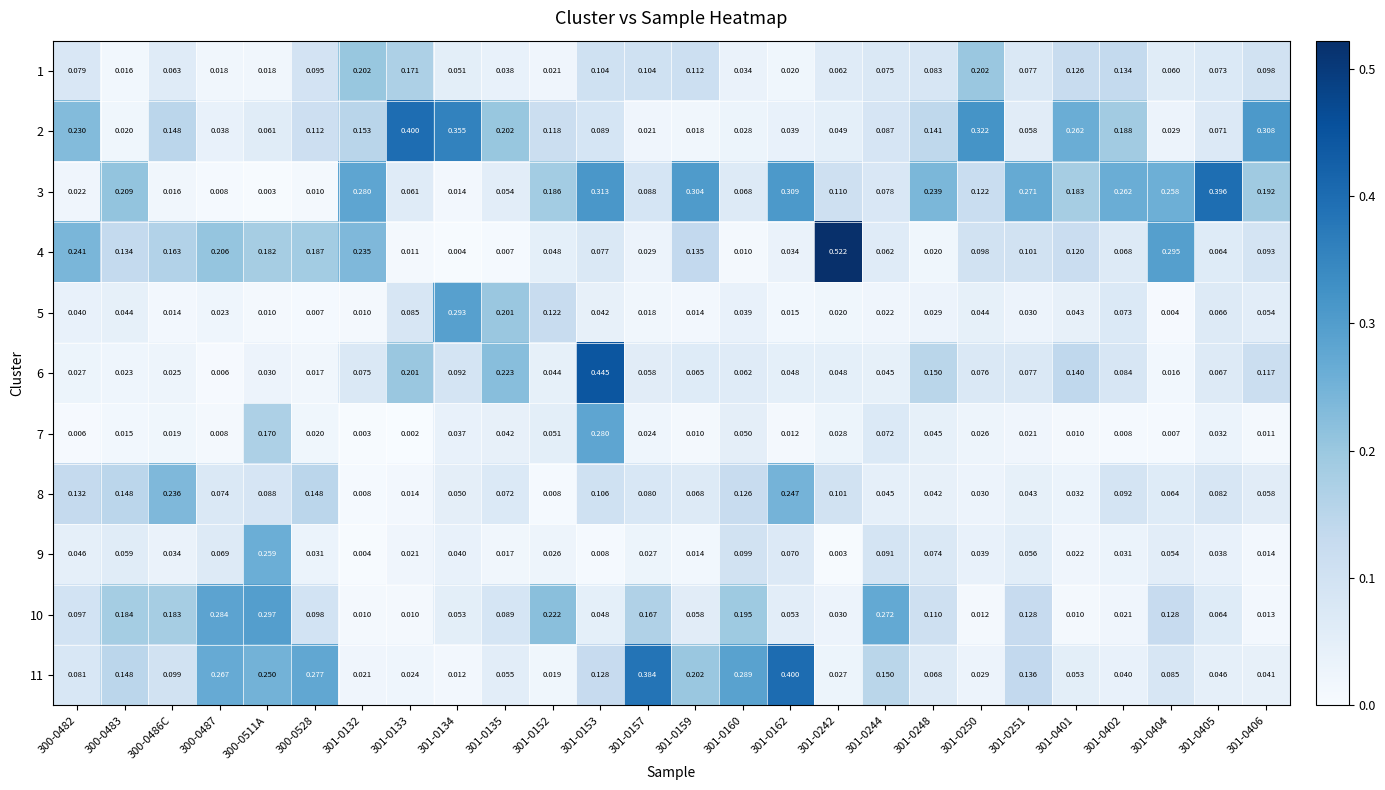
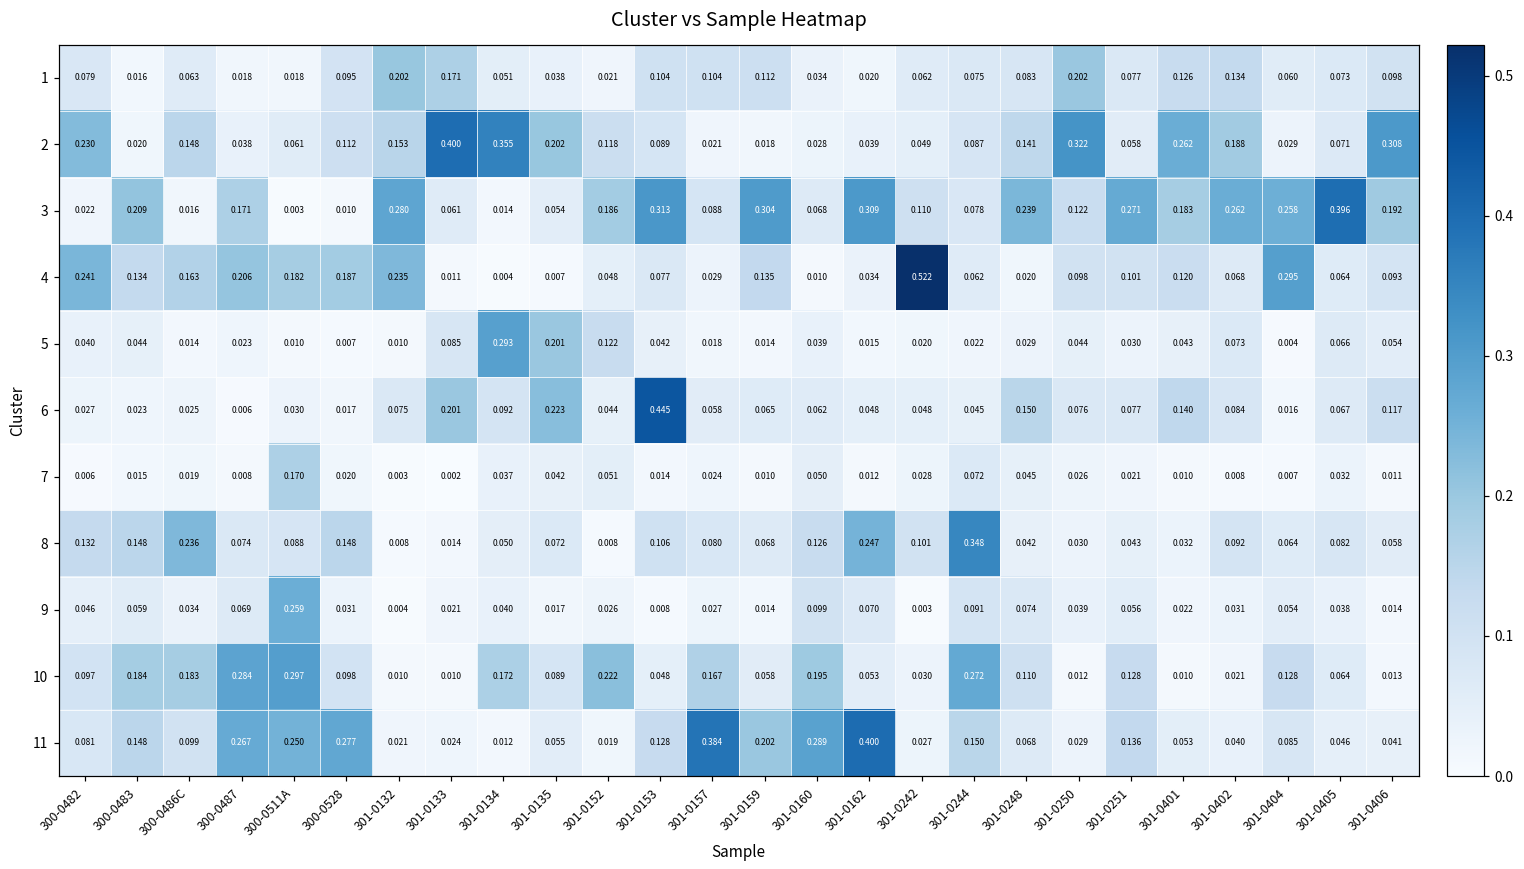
  {
    "3": {
      "300-0482": 0.022,
      "300-0483": 0.209,
      "300-0486C": 0.016,
-     "300-0487": 0.008,
+     "300-0487": 0.171,
      "300-0511A": 0.003,
      "300-0528": 0.010,
      "301-0132": 0.280,
      "301-0133": 0.061,
      "301-0134": 0.014,
      "301-0135": 0.054,
      "301-0152": 0.186,
      "301-0153": 0.313,
      "301-0157": 0.088,
      "301-0159": 0.304,
      "301-0160": 0.068,
      "301-0162": 0.309,
      "301-0242": 0.110,
      "301-0244": 0.078,
      "301-0248": 0.239,
      "301-0250": 0.122,
      "301-0251": 0.271,
      "301-0401": 0.183,
      "301-0402": 0.262,
      "301-0404": 0.258,
      "301-0405": 0.396,
      "301-0406": 0.192
    },
    "7": {
      "300-0482": 0.006,
      "300-0483": 0.015,
      "300-0486C": 0.019,
      "300-0487": 0.008,
      "300-0511A": 0.170,
      "300-0528": 0.020,
      "301-0132": 0.003,
      "301-0133": 0.002,
      "301-0134": 0.037,
      "301-0135": 0.042,
      "301-0152": 0.051,
-     "301-0153": 0.280,
+     "301-0153": 0.014,
      "301-0157": 0.024,
      "301-0159": 0.010,
      "301-0160": 0.050,
      "301-0162": 0.012,
      "301-0242": 0.028,
      "301-0244": 0.072,
      "301-0248": 0.045,
      "301-0250": 0.026,
      "301-0251": 0.021,
      "301-0401": 0.010,
      "301-0402": 0.008,
      "301-0404": 0.007,
      "301-0405": 0.032,
      "301-0406": 0.011
    },
    "8": {
      "300-0482": 0.132,
      "300-0483": 0.148,
      "300-0486C": 0.236,
      "300-0487": 0.074,
      "300-0511A": 0.088,
      "300-0528": 0.148,
      "301-0132": 0.008,
      "301-0133": 0.014,
      "301-0134": 0.050,
      "301-0135": 0.072,
      "301-0152": 0.008,
      "301-0153": 0.106,
      "301-0157": 0.080,
      "301-0159": 0.068,
      "301-0160": 0.126,
      "301-0162": 0.247,
      "301-0242": 0.101,
-     "301-0244": 0.045,
+     "301-0244": 0.348,
      "301-0248": 0.042,
      "301-0250": 0.030,
      "301-0251": 0.043,
      "301-0401": 0.032,
      "301-0402": 0.092,
      "301-0404": 0.064,
      "301-0405": 0.082,
      "301-0406": 0.058
    },
    "10": {
      "300-0482": 0.097,
      "300-0483": 0.184,
      "300-0486C": 0.183,
      "300-0487": 0.284,
      "300-0511A": 0.297,
      "300-0528": 0.098,
      "301-0132": 0.010,
      "301-0133": 0.010,
-     "301-0134": 0.053,
+     "301-0134": 0.172,
      "301-0135": 0.089,
      "301-0152": 0.222,
      "301-0153": 0.048,
      "301-0157": 0.167,
      "301-0159": 0.058,
      "301-0160": 0.195,
      "301-0162": 0.053,
      "301-0242": 0.030,
      "301-0244": 0.272,
      "301-0248": 0.110,
      "301-0250": 0.012,
      "301-0251": 0.128,
      "301-0401": 0.010,
      "301-0402": 0.021,
      "301-0404": 0.128,
      "301-0405": 0.064,
      "301-0406": 0.013
    }
  }
